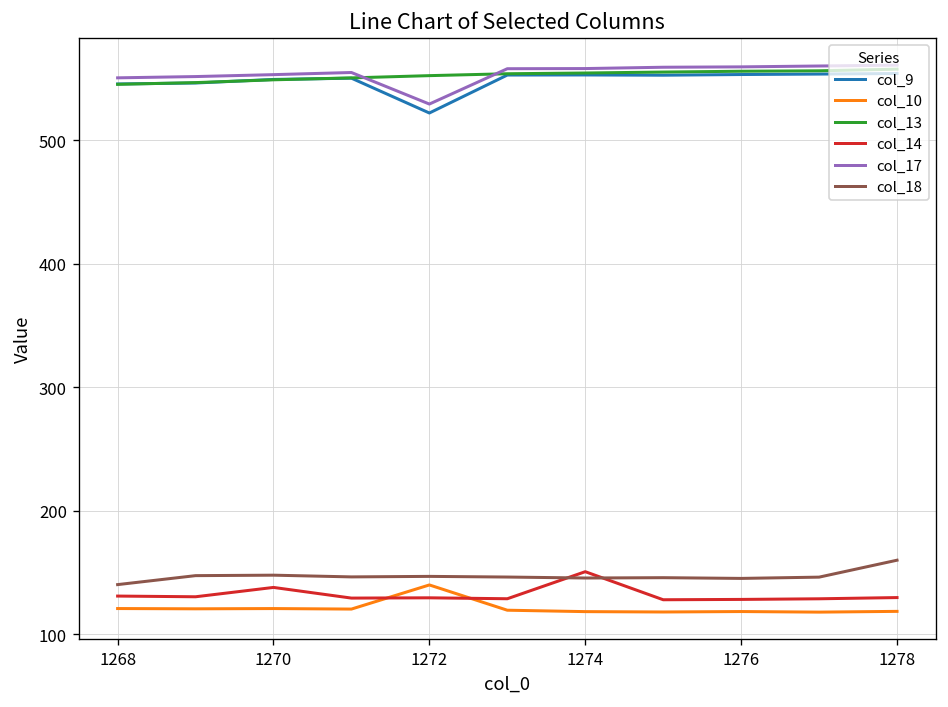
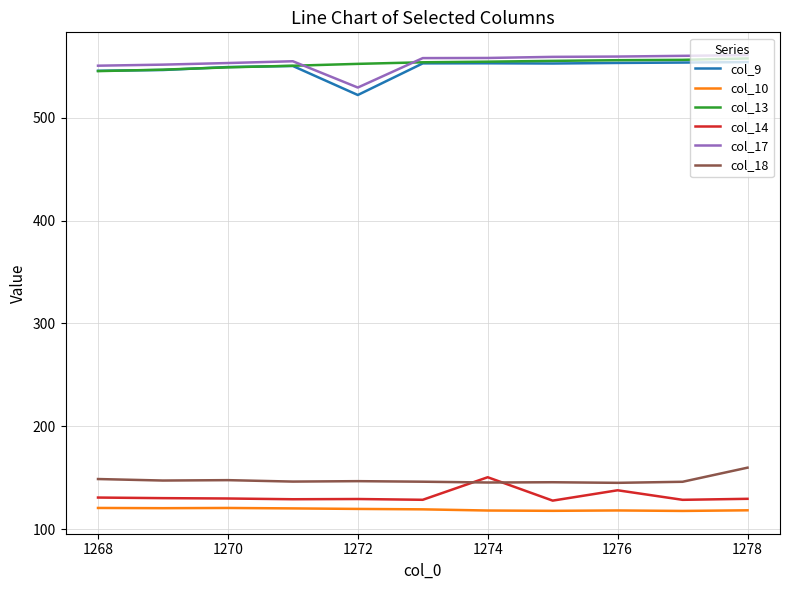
  {
    "col_9": {
      "1272": 522,
      "1276": 553
    },
    "col_10": {
      "1268": 121,
      "1270": 121,
-     "1272": 140,
+     "1272": 120,
      "1274": 118,
      "1276": 118,
      "1278": 118
    },
    "col_13": {
      "1272": 552,
      "1276": 556
    },
    "col_14": {
      "1268": 131,
-     "1270": 138,
+     "1270": 130,
      "1272": 129,
      "1274": 150,
-     "1276": 128,
+     "1276": 138,
      "1278": 130
    },
    "col_17": {
      "1268": 551,
      "1270": 553,
      "1272": 529,
      "1274": 558,
      "1276": 560
    },
    "col_18": {
-     "1268": 140,
+     "1268": 149,
      "1270": 148,
      "1272": 147,
      "1274": 145,
      "1276": 145,
      "1278": 160
    }
  }
